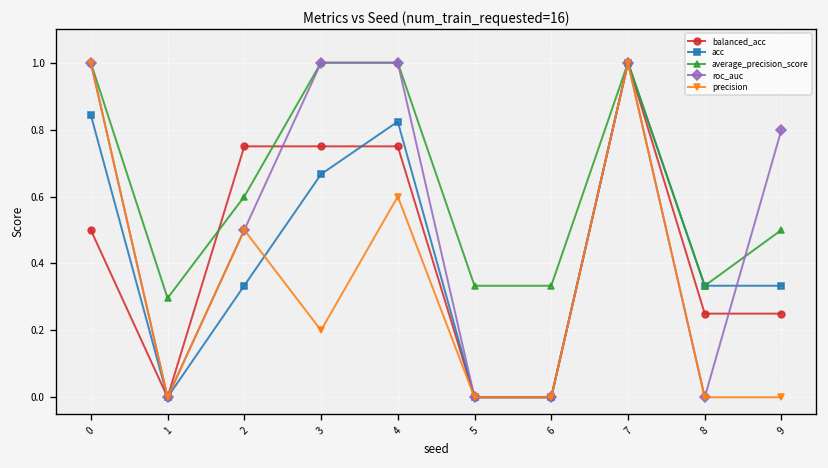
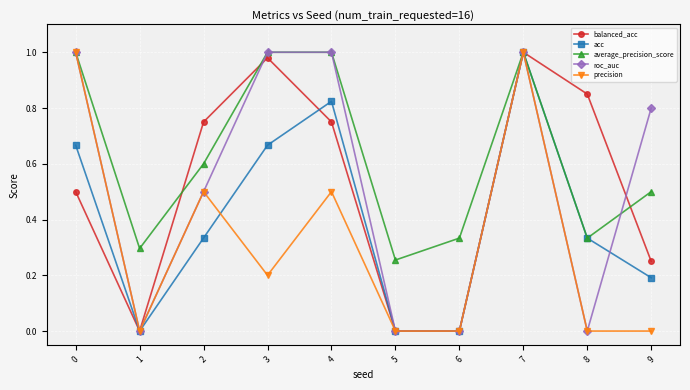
  {
    "balanced_acc": {
      "0": 0.50,
      "2": 0.75,
-     "3": 0.75,
+     "3": 0.98,
      "4": 0.75,
-     "8": 0.25,
+     "8": 0.85,
      "9": 0.25
    },
    "acc": {
-     "0": 0.84,
+     "0": 0.67,
      "2": 0.33,
      "3": 0.67,
      "4": 0.82,
-     "9": 0.33
+     "9": 0.19
    },
    "average_precision_score": {
      "1": 0.30,
      "2": 0.60,
-     "5": 0.33,
+     "5": 0.25,
      "6": 0.33,
      "9": 0.50
    },
    "roc_auc": {
      "9": 0.80
    },
    "precision": {
      "3": 0.2,
-     "4": 0.6,
+     "4": 0.5,
      "9": 0.0
    }
  }
